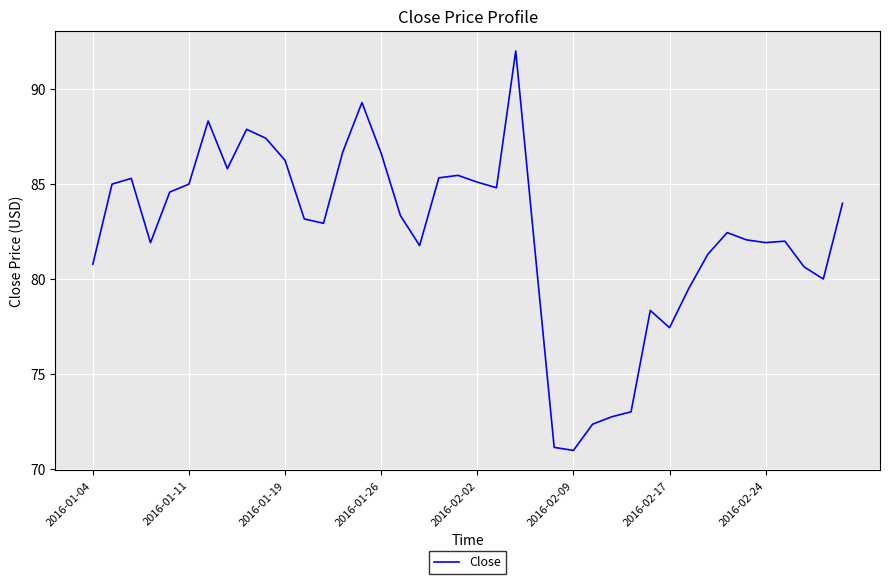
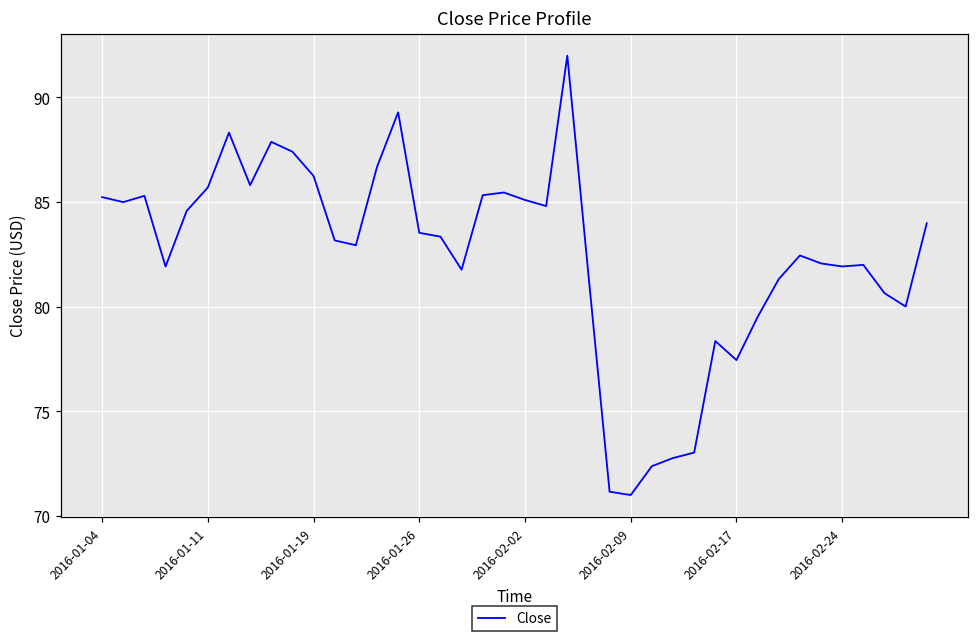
  {
-   "2016-01-04": 80.8,
-   "2016-01-11": 85.0,
+   "2016-01-04": 85.2,
+   "2016-01-11": 85.7,
    "2016-01-19": 86.3,
-   "2016-01-26": 86.6,
+   "2016-01-26": 83.5,
    "2016-02-02": 85.1,
    "2016-02-09": 71.0,
    "2016-02-17": 77.4,
    "2016-02-24": 81.9
  }
